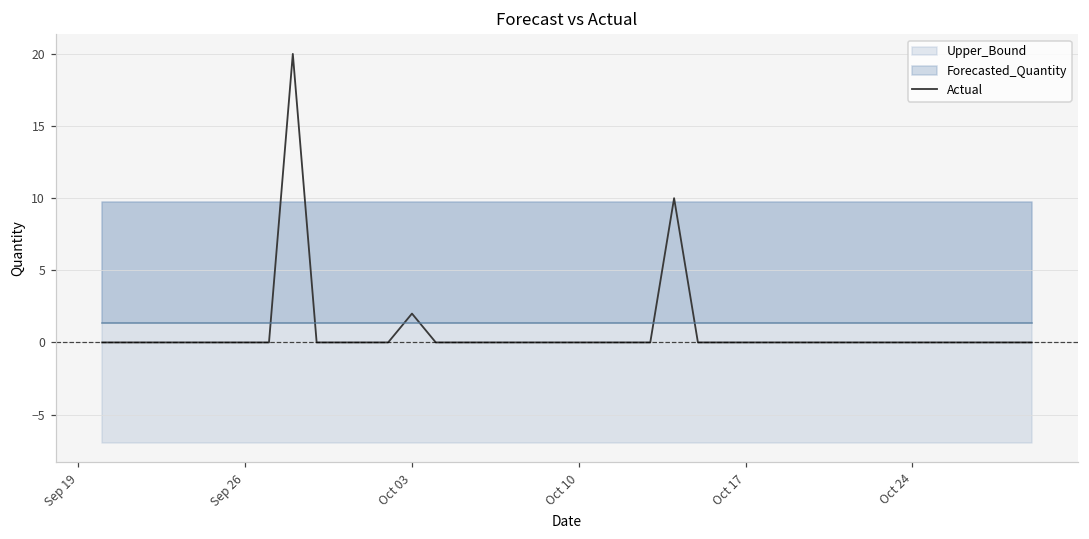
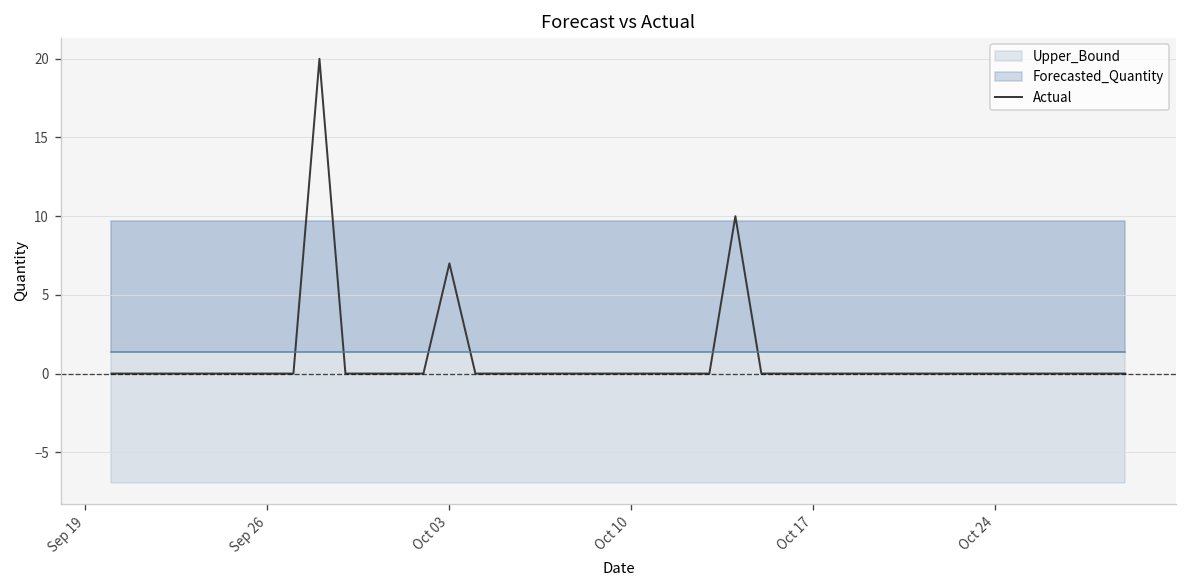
  {
    "Actual": {
      "Sep 26": 0,
-     "Oct 03": 2,
+     "Oct 03": 7,
      "Oct 10": 0,
      "Oct 17": 0,
      "Oct 24": 0
    }
  }
